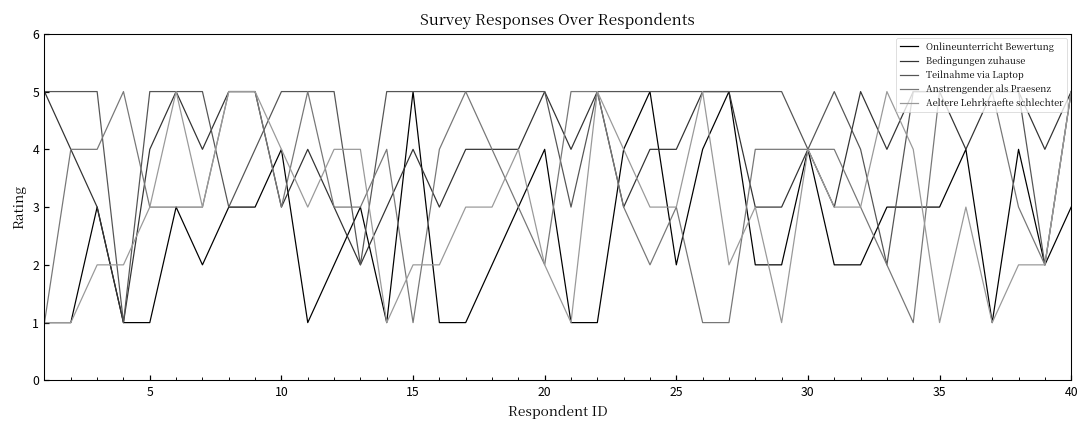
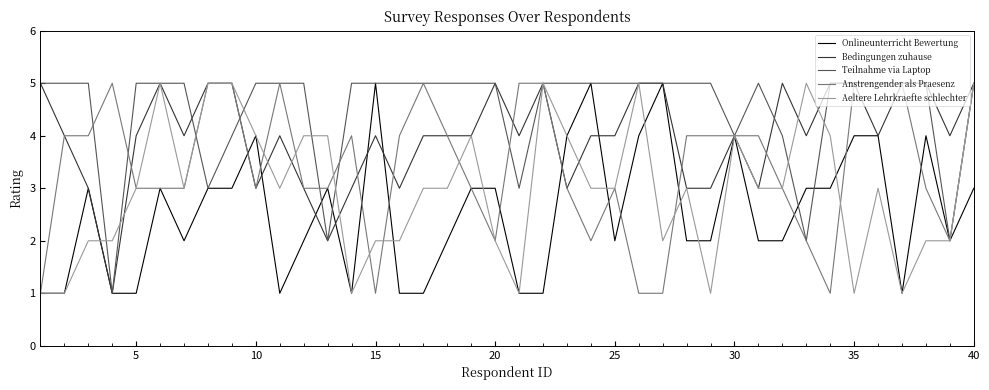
  {
    "Onlineunterricht Bewertung": {
      "5": 1,
-     "20": 4,
+     "20": 3,
      "25": 2,
-     "35": 3,
+     "35": 4,
      "40": 3
    }
  }
